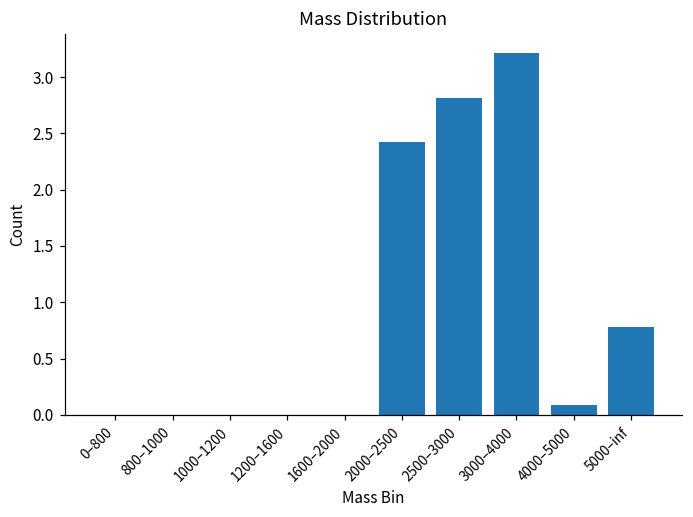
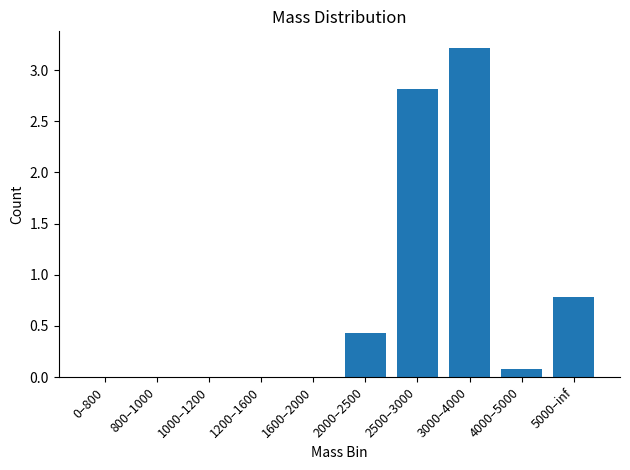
  {
    "0–800": 0.00,
    "800–1000": 0.00,
    "1000–1200": 0.00,
    "1200–1600": 0.00,
    "1600–2000": 0.00,
-   "2000–2500": 2.42,
+   "2000–2500": 0.43,
    "2500–3000": 2.81,
    "3000–4000": 3.22,
    "4000–5000": 0.08,
    "5000–inf": 0.78
  }
